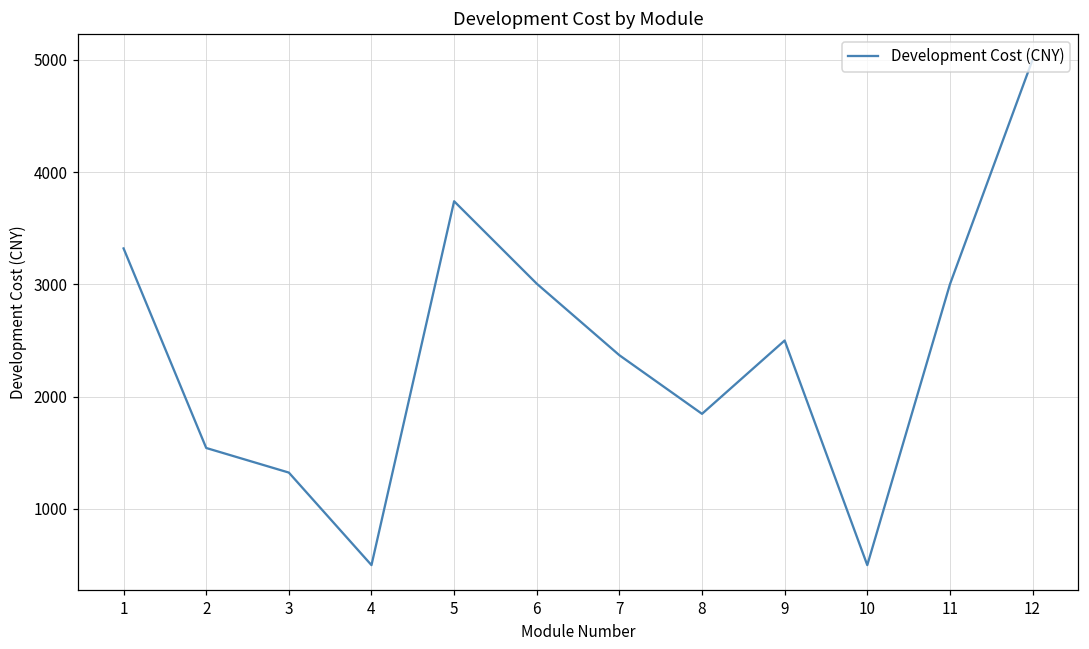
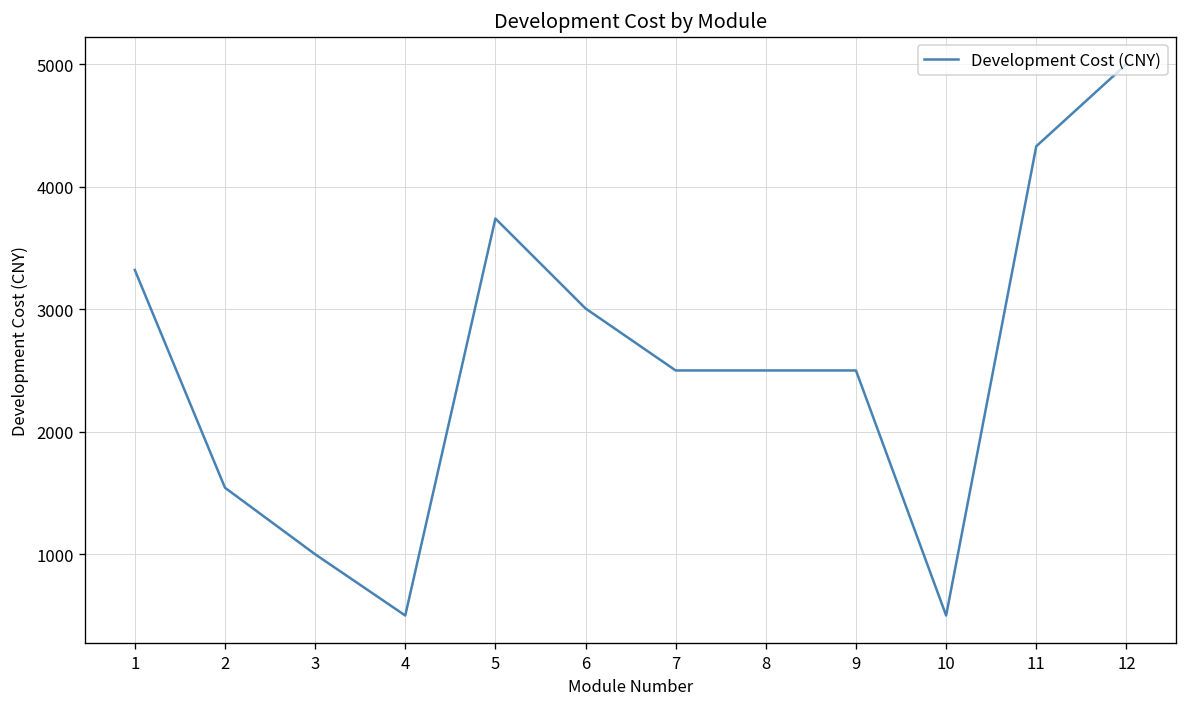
  {
    "1": 3320,
    "2": 1540,
-   "3": 1320,
+   "3": 1000,
    "4": 500,
    "5": 3740,
    "6": 3010,
-   "7": 2370,
-   "8": 1850,
+   "7": 2500,
+   "8": 2500,
    "9": 2500,
    "10": 500,
-   "11": 3000
+   "11": 4330
  }
